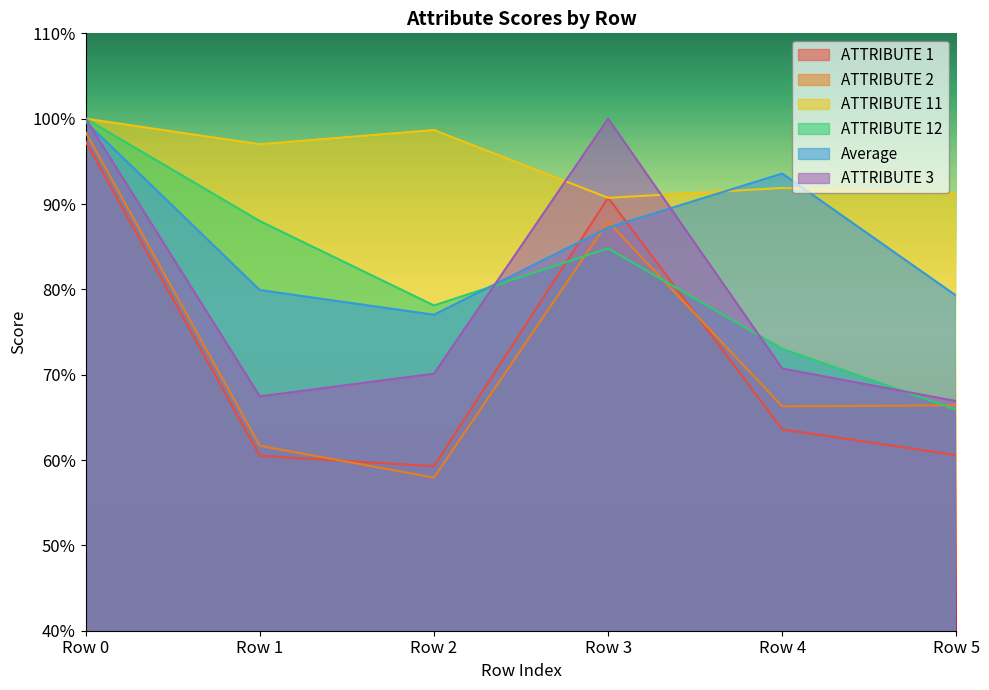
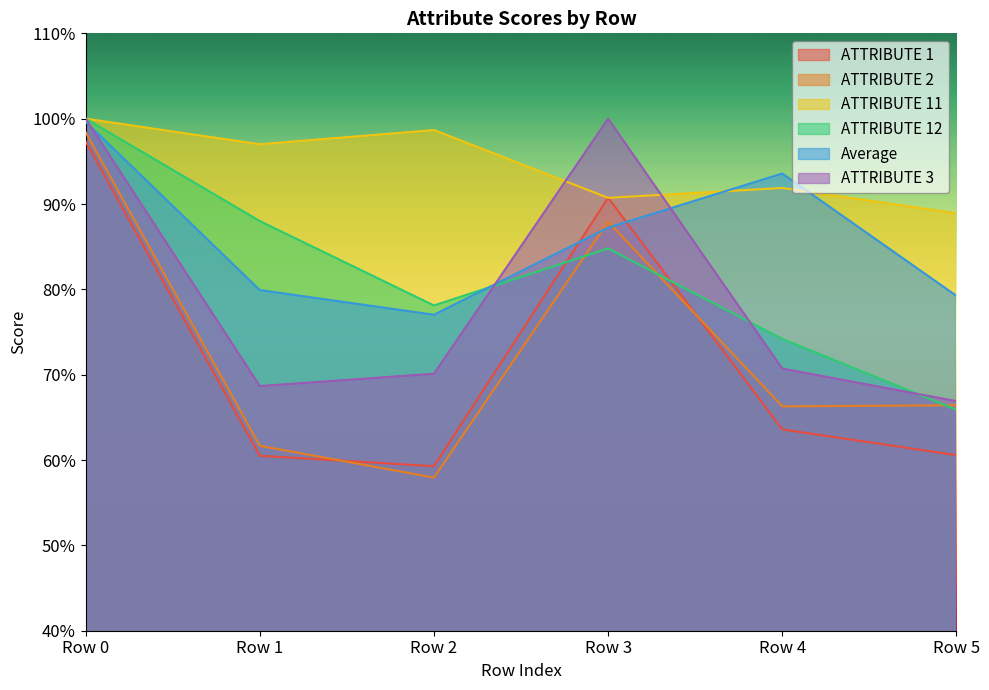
  {
    "ATTRIBUTE 11": {
      "Row 1": "97%",
      "Row 2": "99%",
      "Row 4": "92%",
-     "Row 5": "91%"
+     "Row 5": "89%"
    },
    "ATTRIBUTE 12": {
      "Row 1": "88%",
      "Row 2": "78%",
      "Row 3": "85%",
-     "Row 4": "73%",
+     "Row 4": "74%",
      "Row 5": "66%"
    },
    "Average": {
      "Row 0": "100%",
      "Row 1": "80%",
      "Row 2": "77%",
      "Row 3": "87%",
      "Row 4": "94%",
      "Row 5": "79%"
    },
    "ATTRIBUTE 3": {
-     "Row 1": "67%",
+     "Row 1": "69%",
      "Row 2": "70%",
      "Row 3": "100%",
      "Row 4": "71%",
      "Row 5": "67%"
    }
  }
